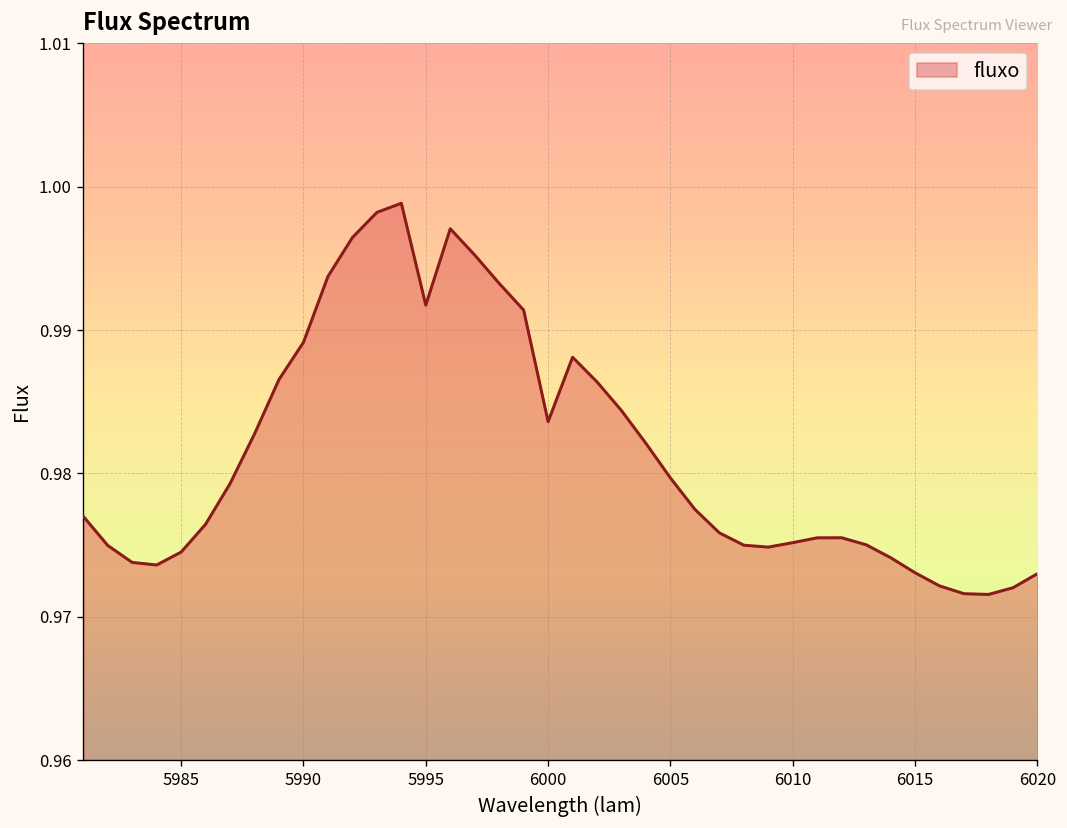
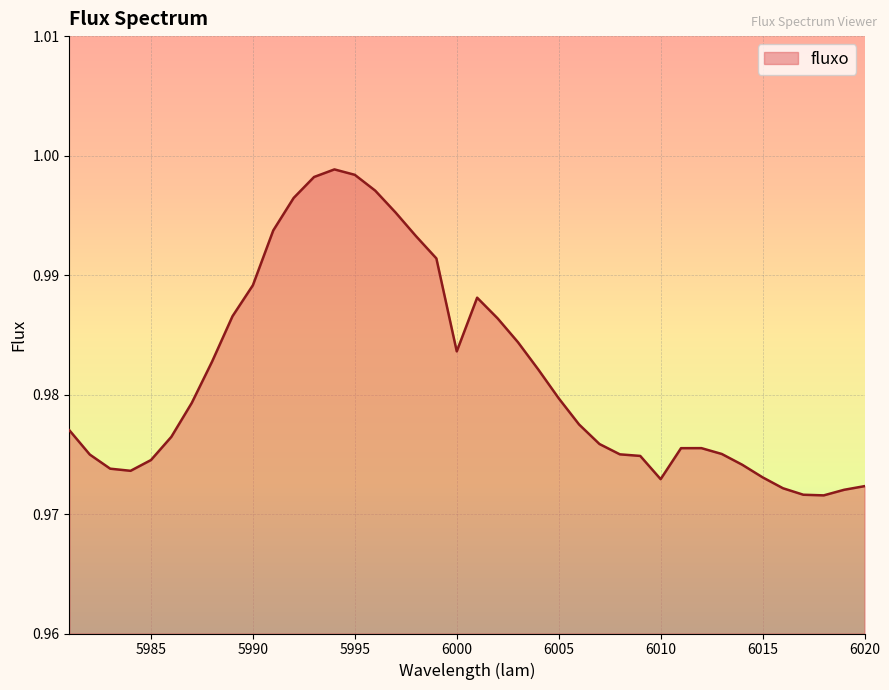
  {
    "5985": 0.9745,
    "5990": 0.9891,
-   "5995": 0.9917,
+   "5995": 0.9984,
    "6000": 0.9836,
    "6005": 0.9797,
-   "6010": 0.9752,
+   "6010": 0.9729,
    "6015": 0.9731,
-   "6020": 0.9730
+   "6020": 0.9723
  }
